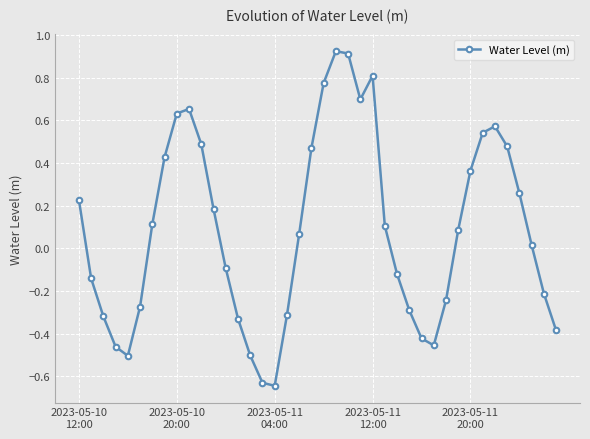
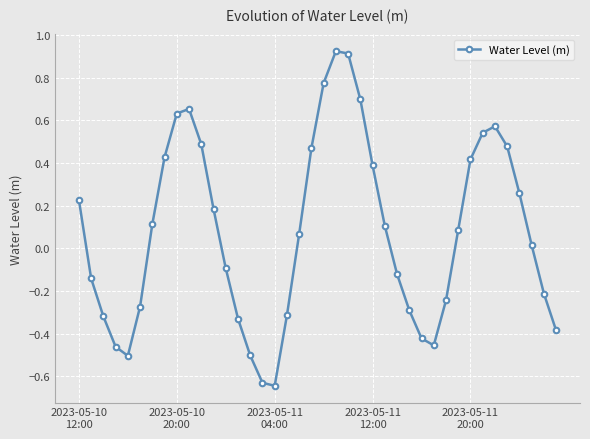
  {
    "2023-05-10 12:00": 0.23,
    "2023-05-10 20:00": 0.63,
    "2023-05-11 04:00": -0.64,
-   "2023-05-11 12:00": 0.81,
-   "2023-05-11 20:00": 0.36
+   "2023-05-11 12:00": 0.39,
+   "2023-05-11 20:00": 0.42
  }
